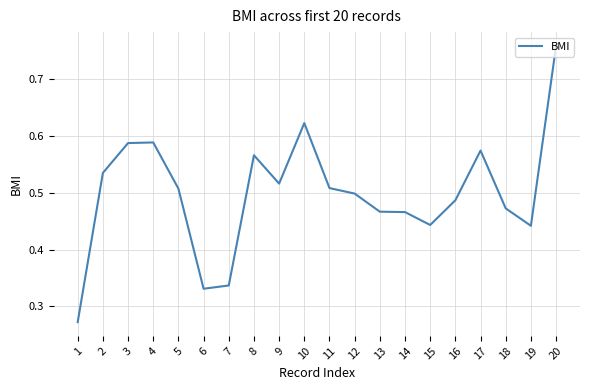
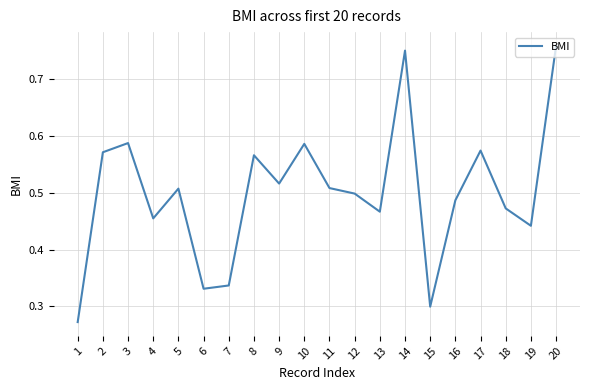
  {
    "1": 0.27,
-   "2": 0.54,
+   "2": 0.57,
    "3": 0.59,
-   "4": 0.59,
+   "4": 0.46,
    "5": 0.51,
    "6": 0.33,
    "7": 0.34,
    "8": 0.57,
    "9": 0.52,
-   "10": 0.62,
+   "10": 0.59,
    "11": 0.51,
    "12": 0.50,
    "13": 0.47,
-   "14": 0.47,
-   "15": 0.44,
+   "14": 0.75,
+   "15": 0.30,
    "16": 0.49,
    "17": 0.57,
    "18": 0.47,
    "19": 0.44
  }
